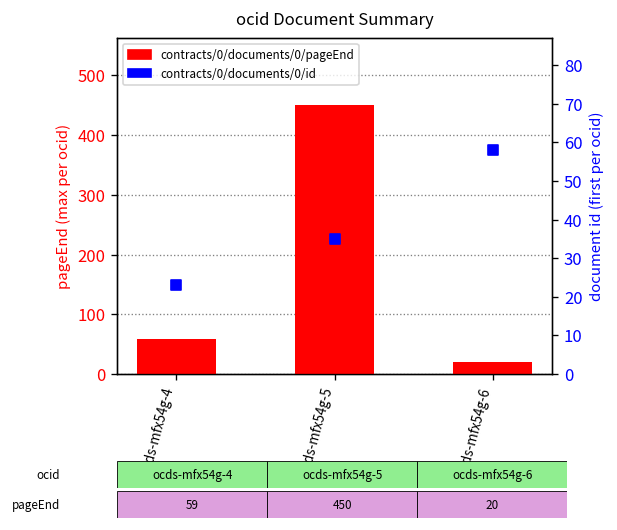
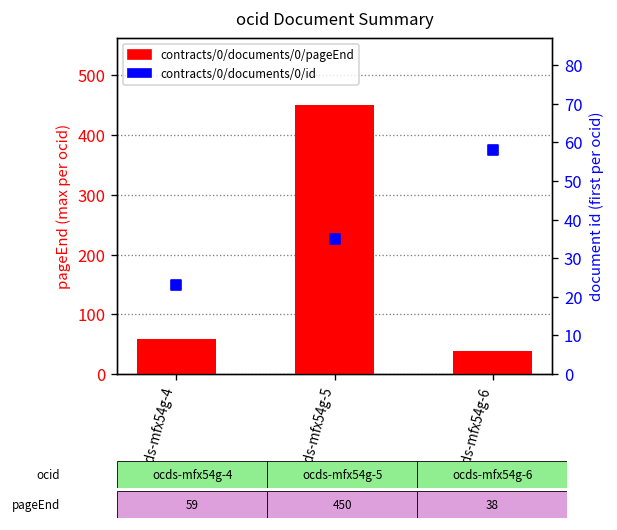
  {
    "contracts/0/documents/0/pageEnd": {
-     "ocds-mfx54g-6": 20
+     "ocds-mfx54g-6": 38
    }
  }
